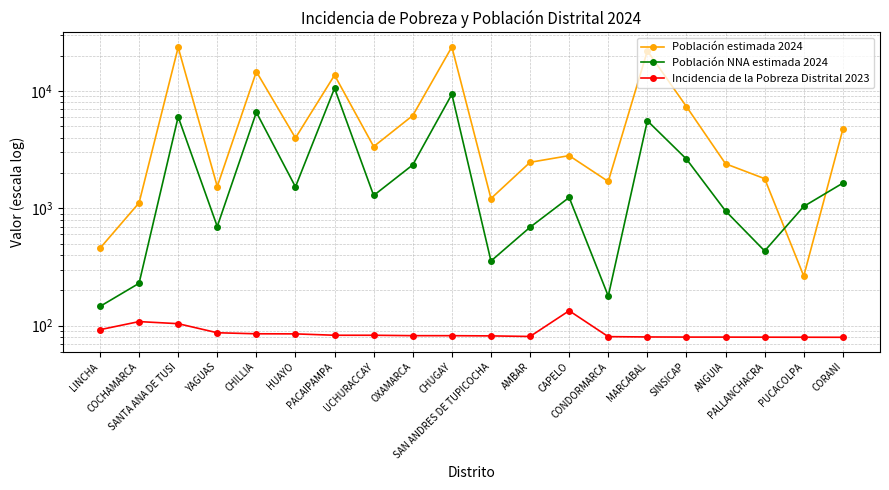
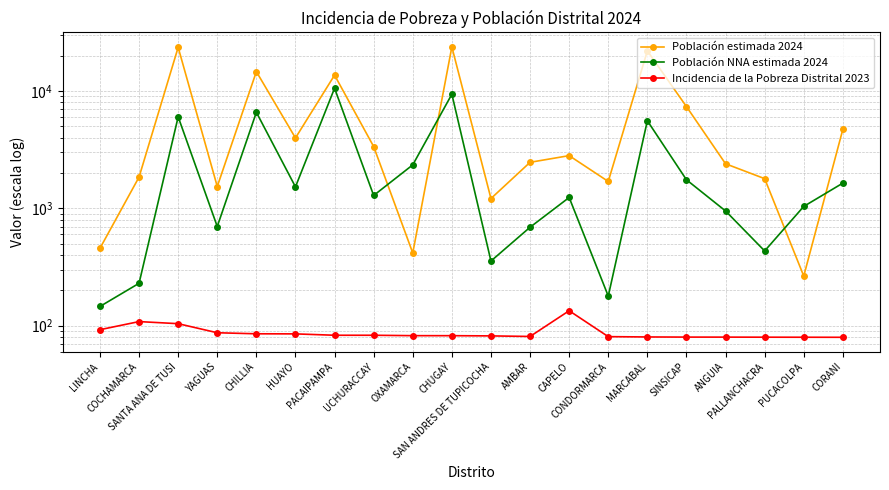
  {
    "Población estimada 2024": {
      "LINCHA": 460,
-     "COCHAMARCA": 1100,
+     "COCHAMARCA": 1900,
      "SANTA ANA DE TUSI": 24000,
      "YAGUAS": 1500,
      "CHILLIA": 15000,
      "HUAYO": 4000,
      "PACAIPAMPA": 14000,
      "UCHURACCAY": 3400,
-     "OXAMARCA": 6000,
+     "OXAMARCA": 420,
      "CHUGAY": 24000,
      "SAN ANDRES DE TUPICOCHA": 1200,
      "AMBAR": 2500,
      "CAPELO": 2800,
      "CONDORMARCA": 1700,
      "SINSICAP": 7000,
      "ANGUIA": 2400,
      "PALLANCHACRA": 1800,
      "PUCACOLPA": 270,
      "CORANI": 4700
    },
    "Población NNA estimada 2024": {
      "LINCHA": 150,
      "COCHAMARCA": 230,
      "SANTA ANA DE TUSI": 6000,
      "YAGUAS": 700,
      "CHILLIA": 7000,
      "HUAYO": 1500,
      "PACAIPAMPA": 11000,
      "UCHURACCAY": 1300,
      "OXAMARCA": 2400,
      "CHUGAY": 9000,
      "SAN ANDRES DE TUPICOCHA": 360,
      "AMBAR": 700,
      "CAPELO": 1200,
      "CONDORMARCA": 180,
      "MARCABAL": 6000,
-     "SINSICAP": 2600,
+     "SINSICAP": 1800,
      "ANGUIA": 1000,
      "PALLANCHACRA": 430,
      "PUCACOLPA": 1000,
      "CORANI": 1600
    },
    "Incidencia de la Pobreza Distrital 2023": {
      "LINCHA": 90,
      "COCHAMARCA": 110,
      "SANTA ANA DE TUSI": 100,
      "YAGUAS": 90,
      "CHILLIA": 90,
      "HUAYO": 90,
      "PACAIPAMPA": 80,
      "UCHURACCAY": 80,
      "OXAMARCA": 80,
      "CHUGAY": 80,
      "SAN ANDRES DE TUPICOCHA": 80,
      "AMBAR": 80,
      "CAPELO": 130,
      "CONDORMARCA": 80,
      "MARCABAL": 80,
      "SINSICAP": 80,
      "ANGUIA": 80,
      "PALLANCHACRA": 80,
      "PUCACOLPA": 80,
      "CORANI": 80
    }
  }
